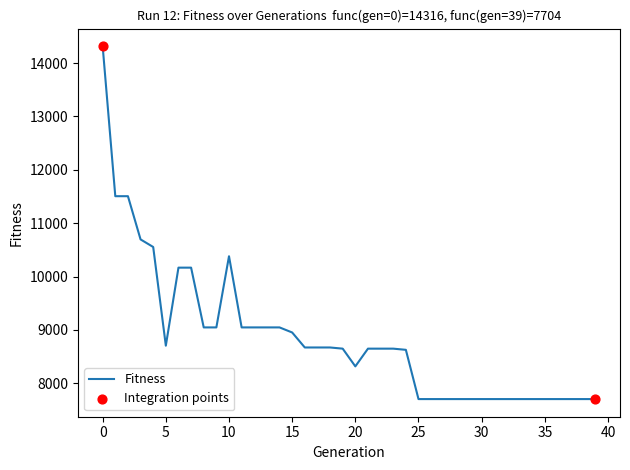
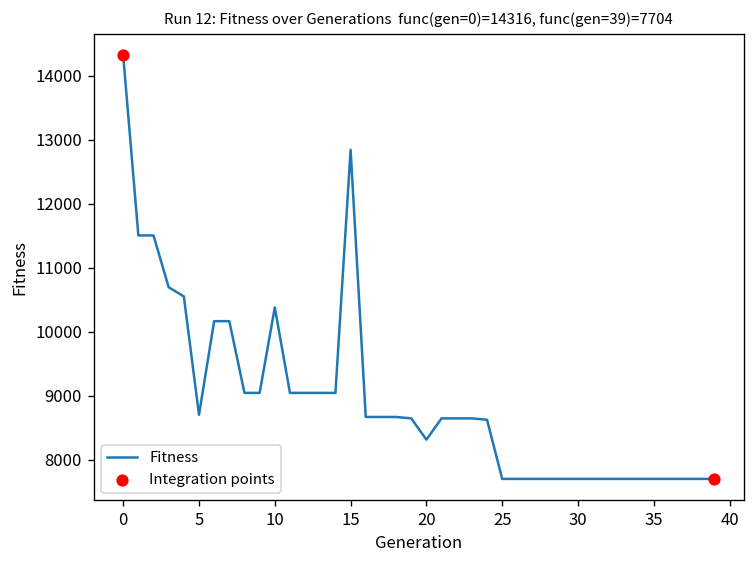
  {
    "Fitness": {
      "5": 8700,
      "10": 10400,
-     "15": 9000,
+     "15": 12800,
      "20": 8300,
      "25": 7700,
      "30": 7700,
      "35": 7700
    }
  }
